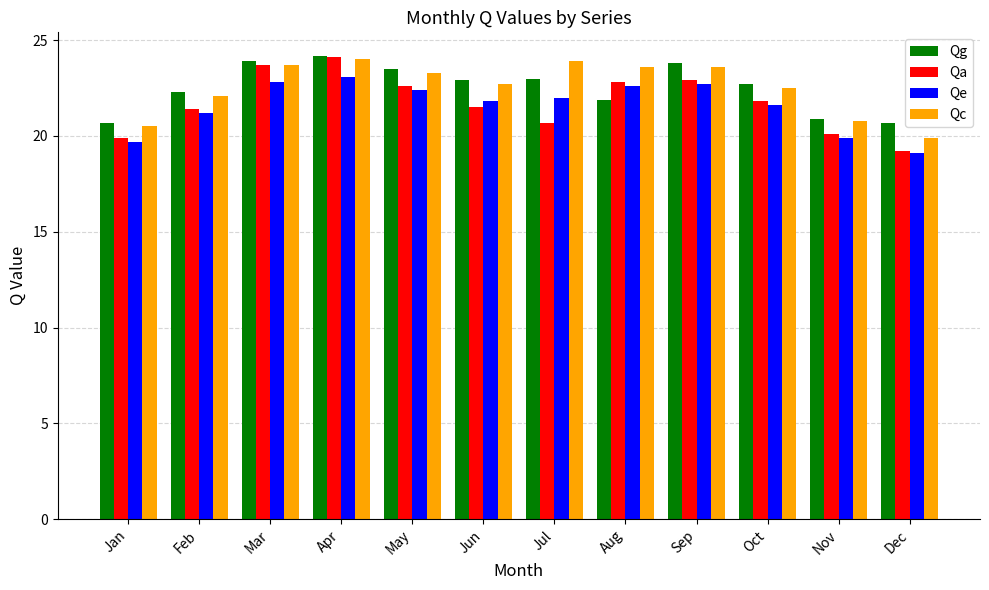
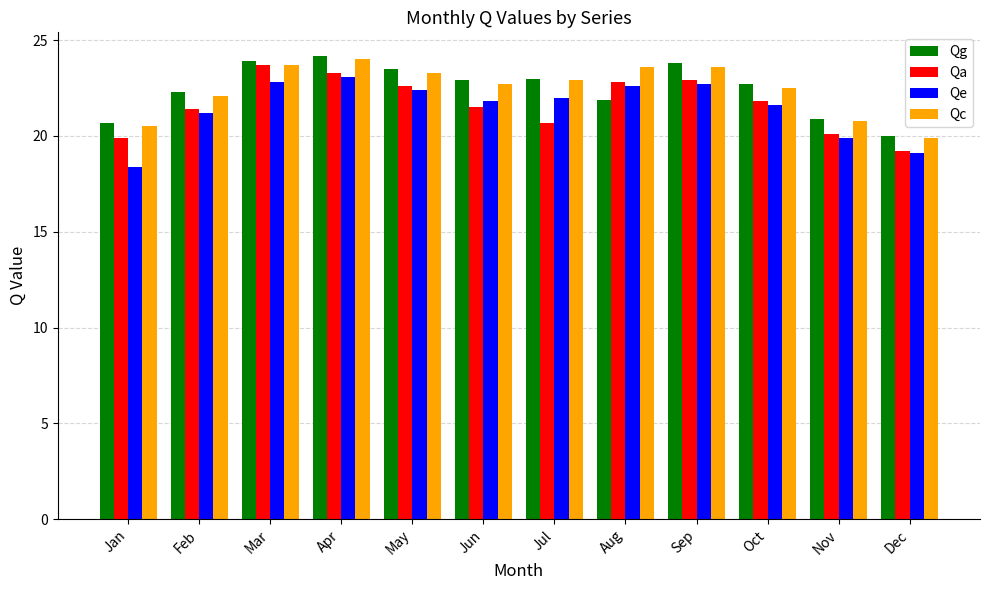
  {
    "Qg": {
      "Jan": 20.7,
      "Feb": 22.3,
      "Mar": 23.9,
      "Apr": 24.2,
      "May": 23.5,
      "Jun": 22.9,
      "Jul": 23.0,
      "Aug": 21.9,
      "Sep": 23.8,
      "Oct": 22.7,
      "Nov": 20.9,
-     "Dec": 20.7
+     "Dec": 20.0
    },
    "Qa": {
      "Jan": 19.9,
      "Feb": 21.4,
      "Mar": 23.7,
-     "Apr": 24.1,
+     "Apr": 23.3,
      "May": 22.6,
      "Jun": 21.5,
      "Jul": 20.7,
      "Aug": 22.8,
      "Sep": 22.9,
      "Oct": 21.8,
      "Nov": 20.1,
      "Dec": 19.2
    },
    "Qe": {
-     "Jan": 19.7,
+     "Jan": 18.4,
      "Feb": 21.2,
      "Mar": 22.8,
      "Apr": 23.1,
      "May": 22.4,
      "Jun": 21.8,
      "Jul": 22.0,
      "Aug": 22.6,
      "Sep": 22.7,
      "Oct": 21.6,
      "Nov": 19.9,
      "Dec": 19.1
    },
    "Qc": {
      "Jan": 20.5,
      "Feb": 22.1,
      "Mar": 23.7,
      "Apr": 24.0,
      "May": 23.3,
      "Jun": 22.7,
-     "Jul": 23.9,
+     "Jul": 22.9,
      "Aug": 23.6,
      "Sep": 23.6,
      "Oct": 22.5,
      "Nov": 20.8,
      "Dec": 19.9
    }
  }
